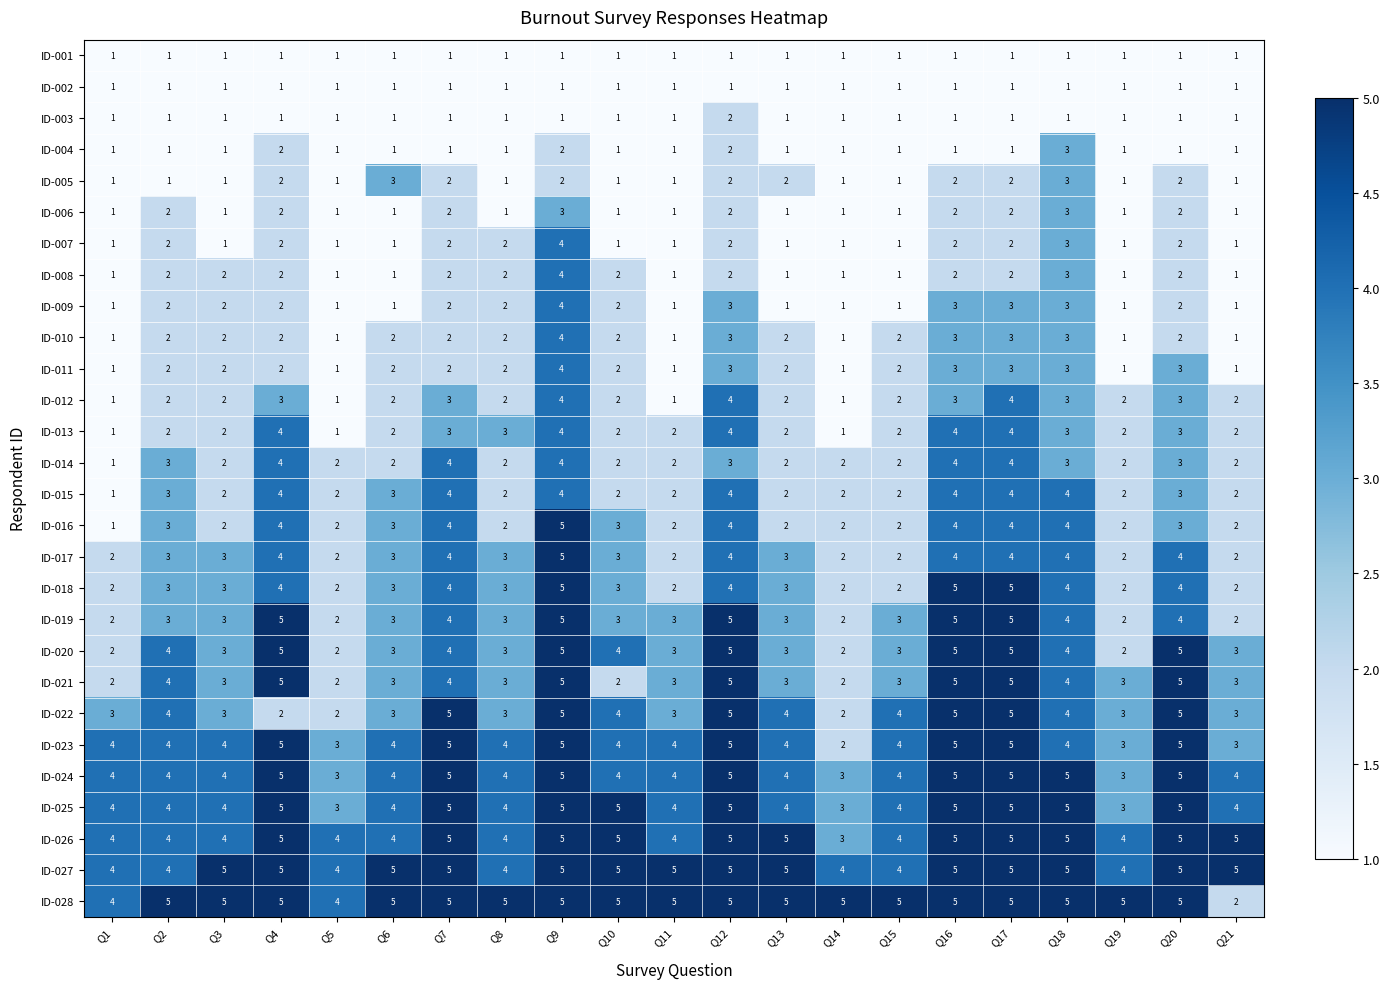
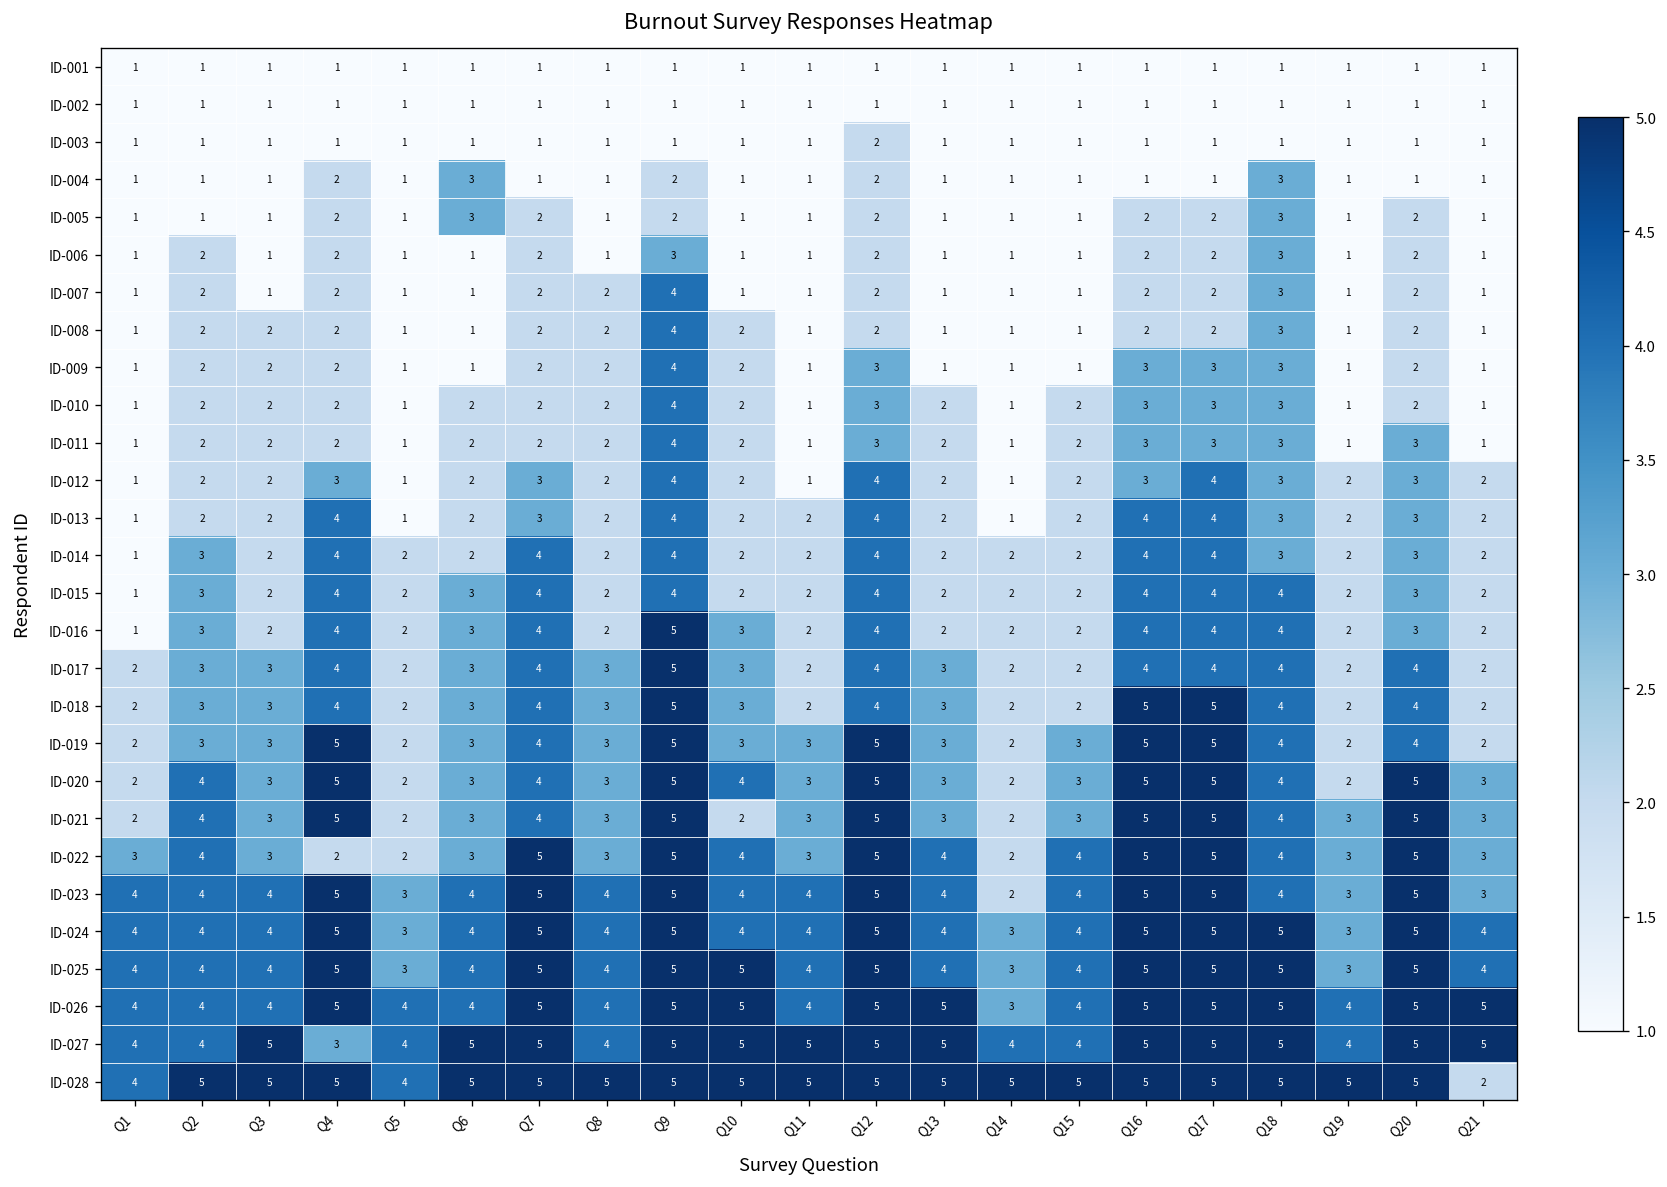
  {
    "ID-004": {
      "Q1": 1,
      "Q2": 1,
      "Q3": 1,
      "Q4": 2,
      "Q5": 1,
-     "Q6": 1,
+     "Q6": 3,
      "Q7": 1,
      "Q8": 1,
      "Q9": 2,
      "Q10": 1,
      "Q11": 1,
      "Q12": 2,
      "Q13": 1,
      "Q14": 1,
      "Q15": 1,
      "Q16": 1,
      "Q17": 1,
      "Q18": 3,
      "Q19": 1,
      "Q20": 1,
      "Q21": 1
    },
    "ID-005": {
      "Q1": 1,
      "Q2": 1,
      "Q3": 1,
      "Q4": 2,
      "Q5": 1,
      "Q6": 3,
      "Q7": 2,
      "Q8": 1,
      "Q9": 2,
      "Q10": 1,
      "Q11": 1,
      "Q12": 2,
-     "Q13": 2,
+     "Q13": 1,
      "Q14": 1,
      "Q15": 1,
      "Q16": 2,
      "Q17": 2,
      "Q18": 3,
      "Q19": 1,
      "Q20": 2,
      "Q21": 1
    },
    "ID-013": {
      "Q1": 1,
      "Q2": 2,
      "Q3": 2,
      "Q4": 4,
      "Q5": 1,
      "Q6": 2,
      "Q7": 3,
-     "Q8": 3,
+     "Q8": 2,
      "Q9": 4,
      "Q10": 2,
      "Q11": 2,
      "Q12": 4,
      "Q13": 2,
      "Q14": 1,
      "Q15": 2,
      "Q16": 4,
      "Q17": 4,
      "Q18": 3,
      "Q19": 2,
      "Q20": 3,
      "Q21": 2
    },
    "ID-014": {
      "Q1": 1,
      "Q2": 3,
      "Q3": 2,
      "Q4": 4,
      "Q5": 2,
      "Q6": 2,
      "Q7": 4,
      "Q8": 2,
      "Q9": 4,
      "Q10": 2,
      "Q11": 2,
-     "Q12": 3,
+     "Q12": 4,
      "Q13": 2,
      "Q14": 2,
      "Q15": 2,
      "Q16": 4,
      "Q17": 4,
      "Q18": 3,
      "Q19": 2,
      "Q20": 3,
      "Q21": 2
    },
    "ID-027": {
      "Q1": 4,
      "Q2": 4,
      "Q3": 5,
-     "Q4": 5,
+     "Q4": 3,
      "Q5": 4,
      "Q6": 5,
      "Q7": 5,
      "Q8": 4,
      "Q9": 5,
      "Q10": 5,
      "Q11": 5,
      "Q12": 5,
      "Q13": 5,
      "Q14": 4,
      "Q15": 4,
      "Q16": 5,
      "Q17": 5,
      "Q18": 5,
      "Q19": 4,
      "Q20": 5,
      "Q21": 5
    }
  }
